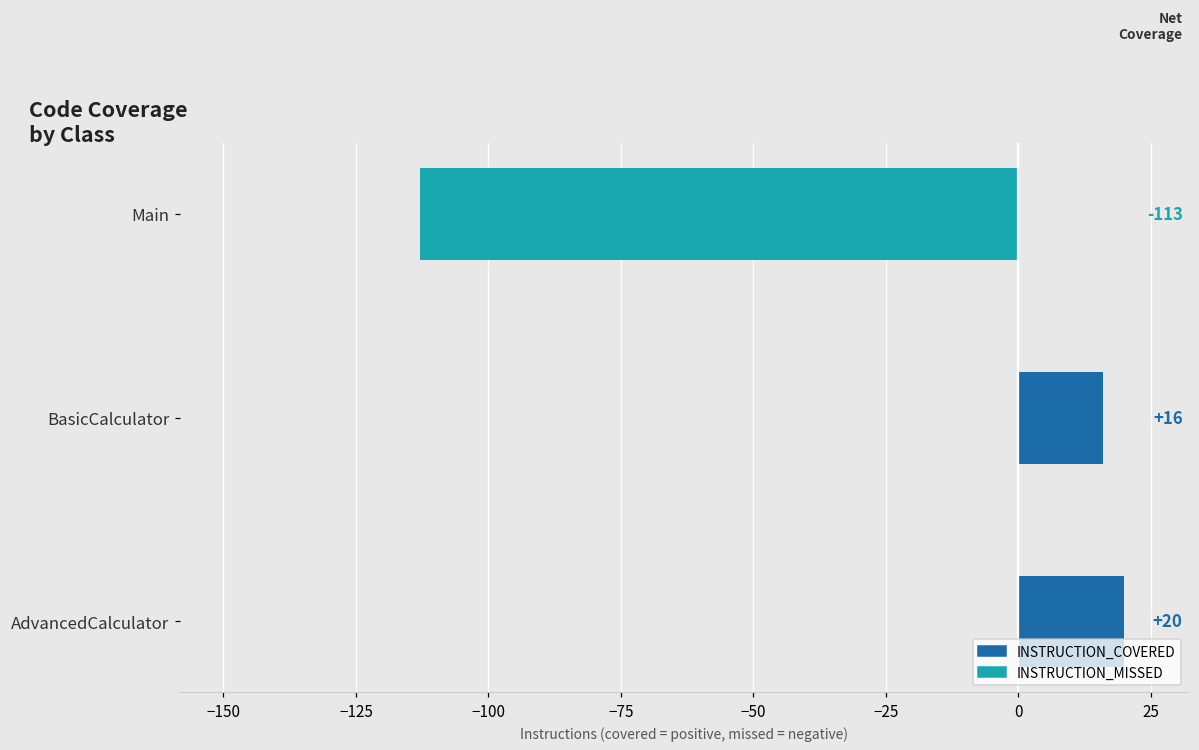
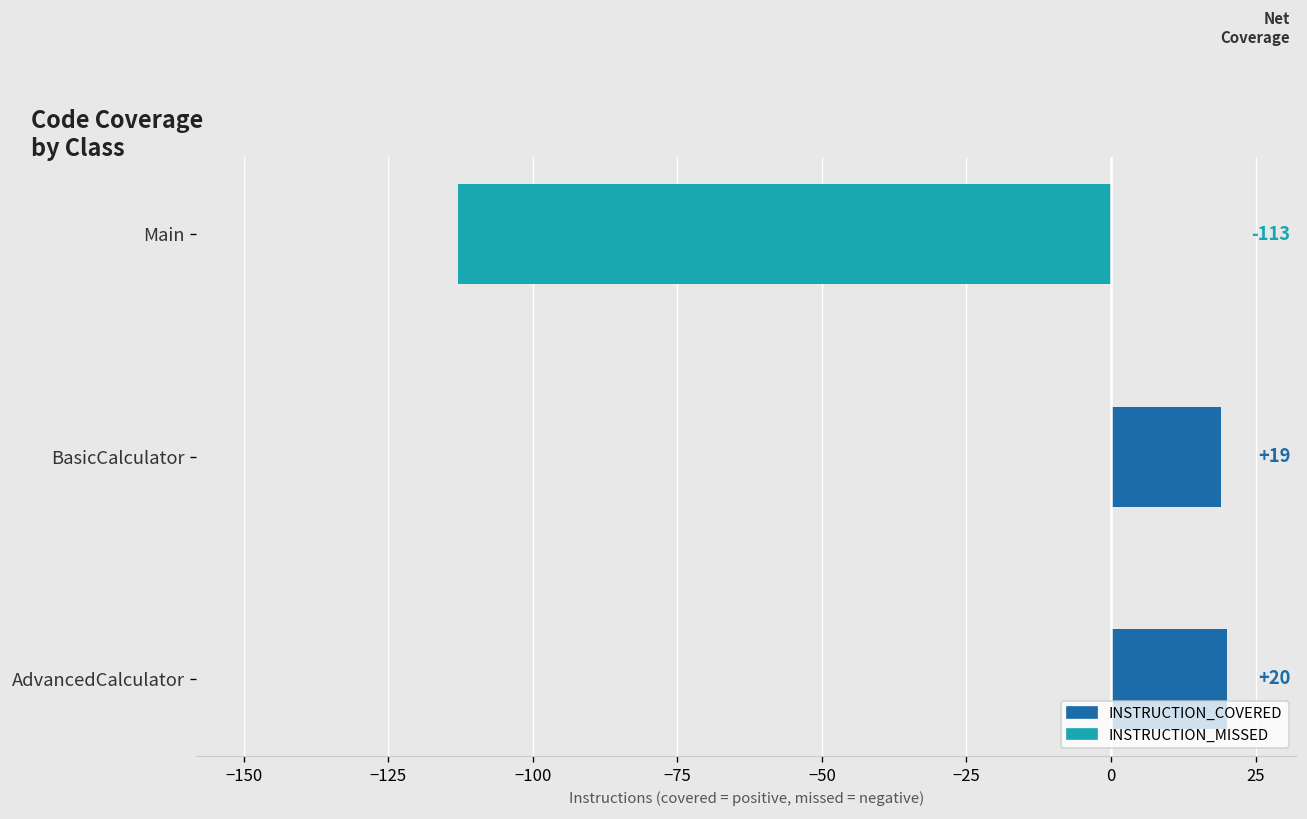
  {
    "INSTRUCTION_COVERED": {
-     "BasicCalculator": "+16"
+     "BasicCalculator": "+19"
    }
  }
